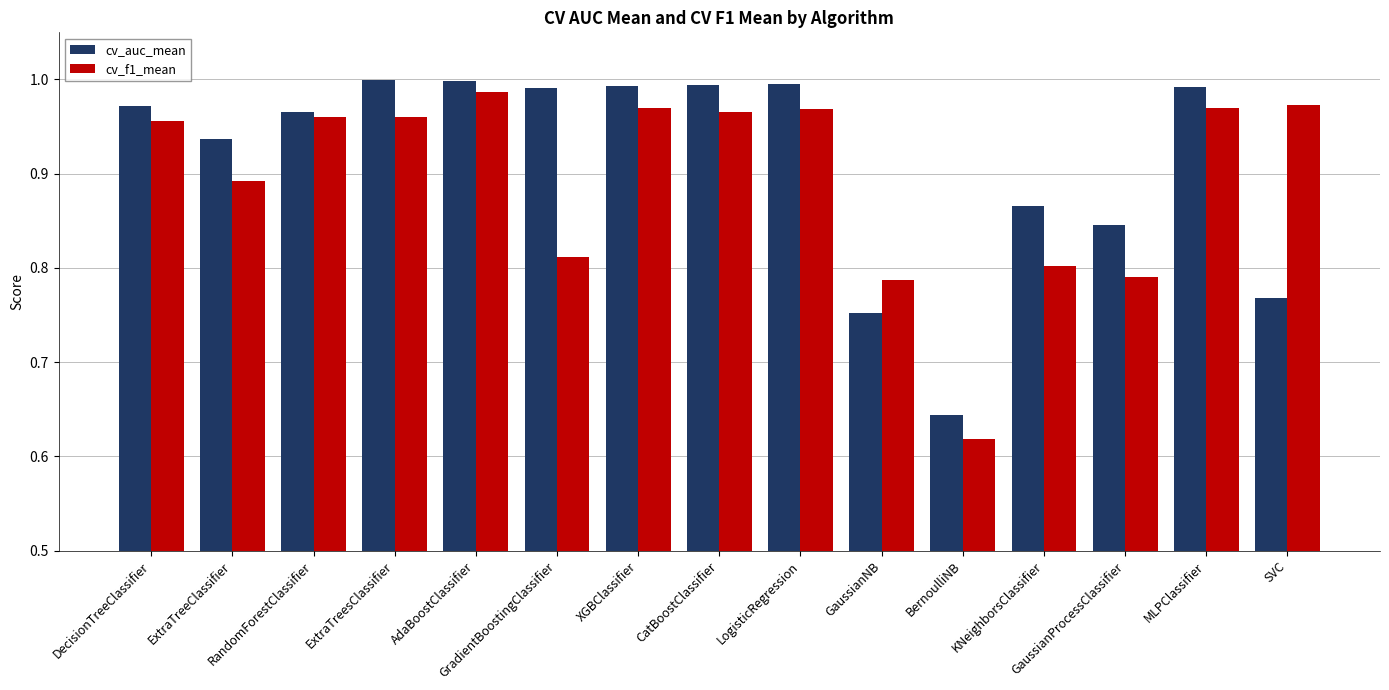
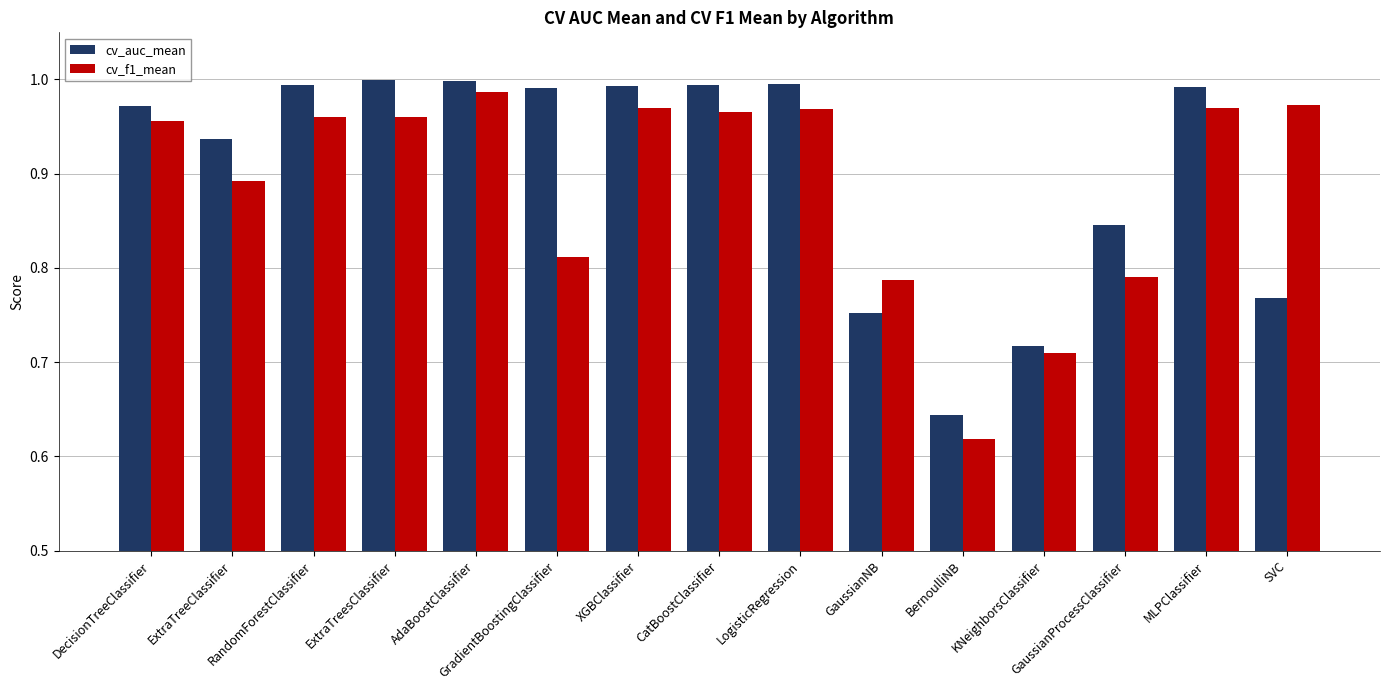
  {
    "cv_auc_mean": {
      "DecisionTreeClassifier": 0.97,
      "ExtraTreeClassifier": 0.94,
-     "RandomForestClassifier": 0.97,
+     "RandomForestClassifier": 0.99,
      "ExtraTreesClassifier": 1.00,
      "AdaBoostClassifier": 1.00,
      "GradientBoostingClassifier": 0.99,
      "XGBClassifier": 0.99,
      "CatBoostClassifier": 0.99,
      "LogisticRegression": 1.00,
      "GaussianNB": 0.75,
      "BernoulliNB": 0.64,
-     "KNeighborsClassifier": 0.87,
+     "KNeighborsClassifier": 0.72,
      "GaussianProcessClassifier": 0.85,
      "MLPClassifier": 0.99,
      "SVC": 0.77
    },
    "cv_f1_mean": {
      "DecisionTreeClassifier": 0.96,
      "ExtraTreeClassifier": 0.89,
      "RandomForestClassifier": 0.96,
      "ExtraTreesClassifier": 0.96,
      "AdaBoostClassifier": 0.99,
      "GradientBoostingClassifier": 0.81,
      "XGBClassifier": 0.97,
      "CatBoostClassifier": 0.97,
      "LogisticRegression": 0.97,
      "GaussianNB": 0.79,
      "BernoulliNB": 0.62,
-     "KNeighborsClassifier": 0.80,
+     "KNeighborsClassifier": 0.71,
      "GaussianProcessClassifier": 0.79,
      "MLPClassifier": 0.97,
      "SVC": 0.97
    }
  }
